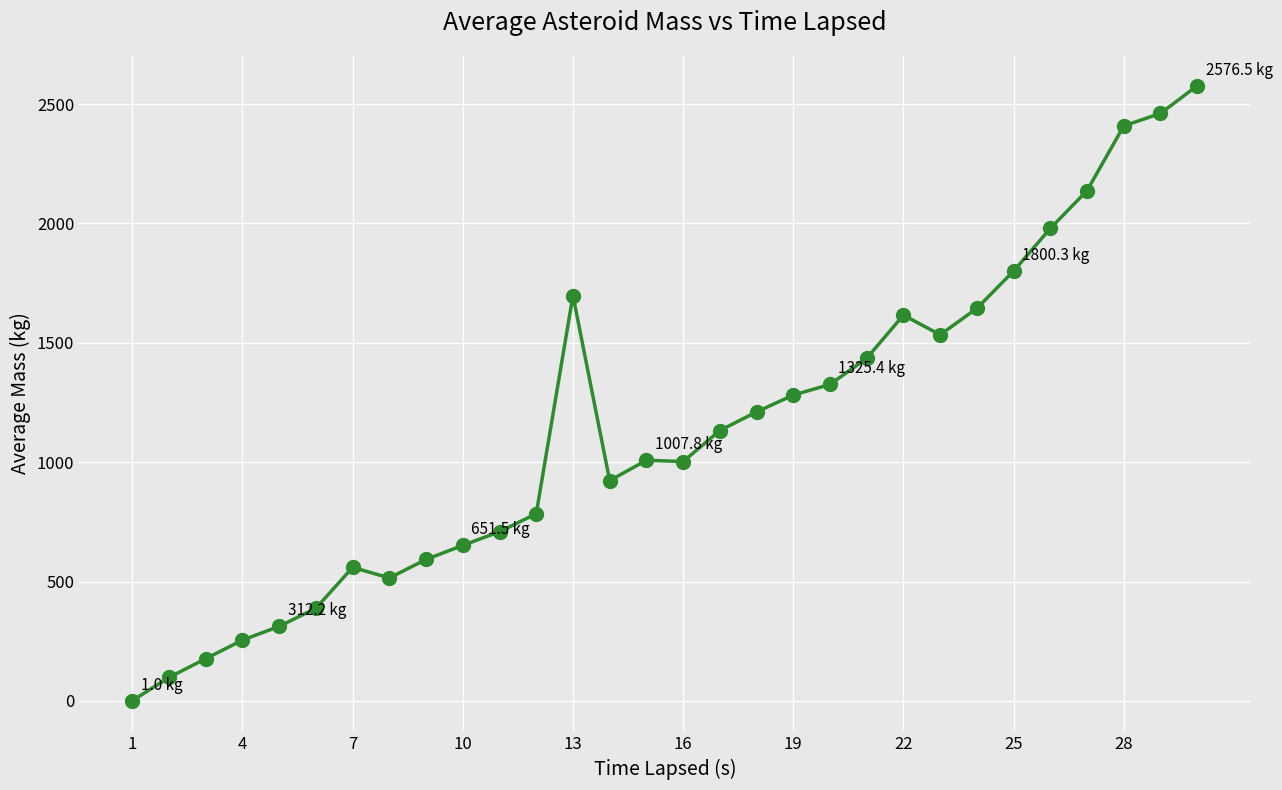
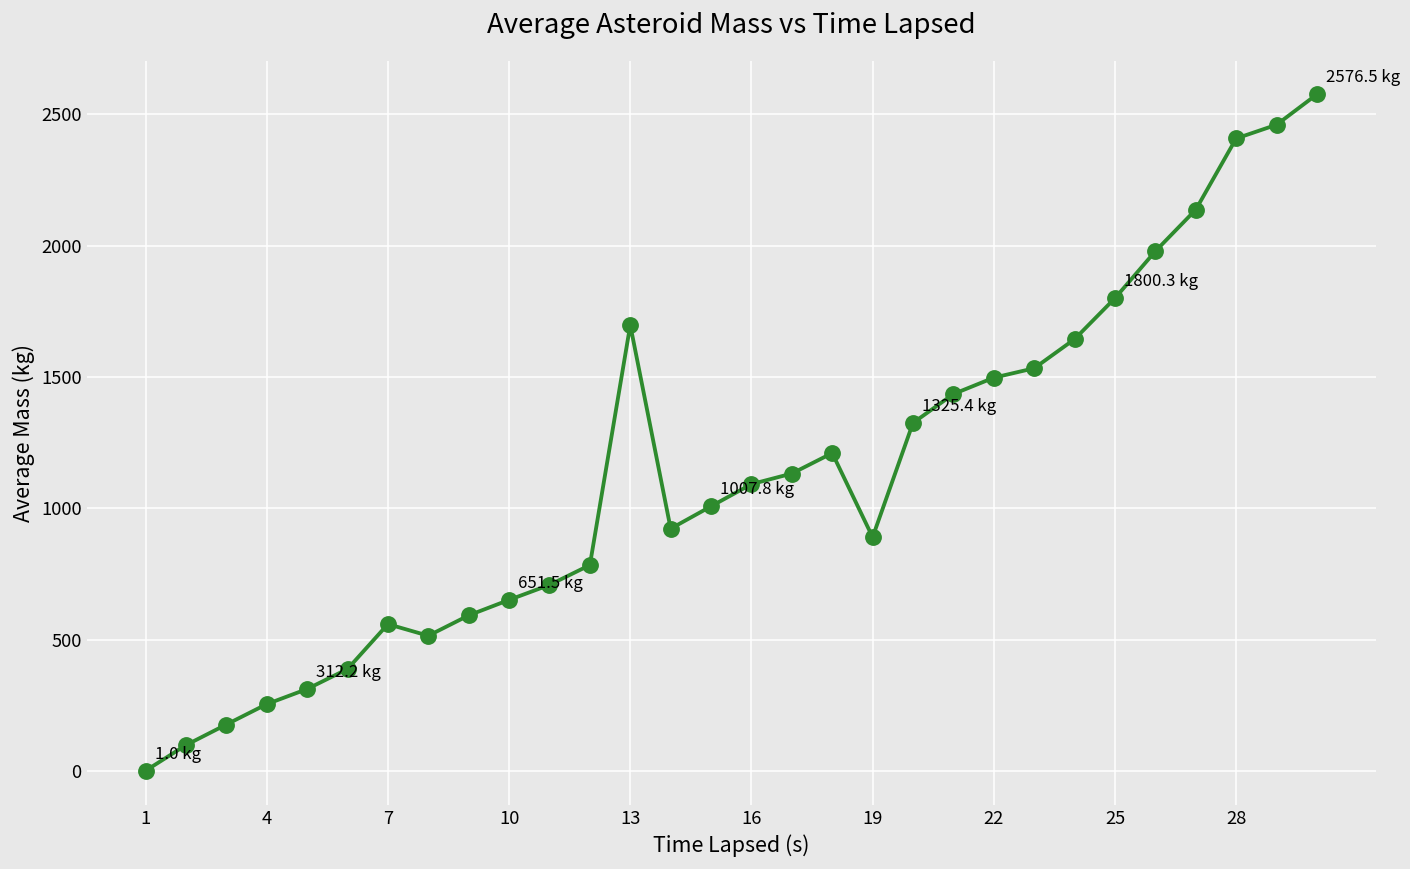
  {
    "4": 250,
    "7": 560,
    "10": 650,
    "13": 1700,
-   "16": 1000,
-   "19": 1280,
-   "22": 1620,
+   "16": 1090,
+   "19": 890,
+   "22": 1500,
    "28": 2410
  }
